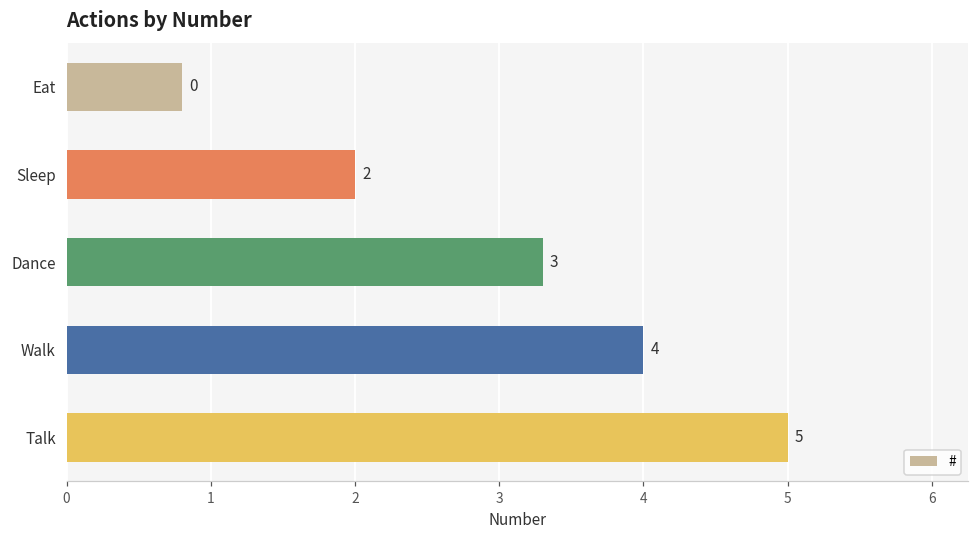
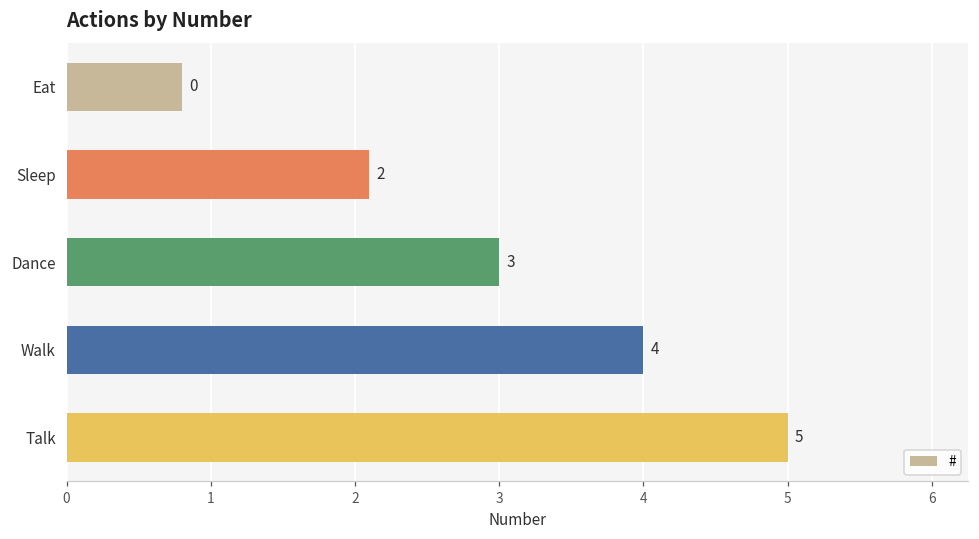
  {
-   "Sleep": 2.0,
-   "Dance": 3.3
+   "Sleep": 2.1,
+   "Dance": 3.0
  }
